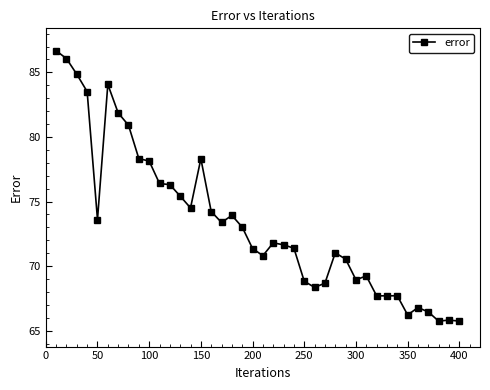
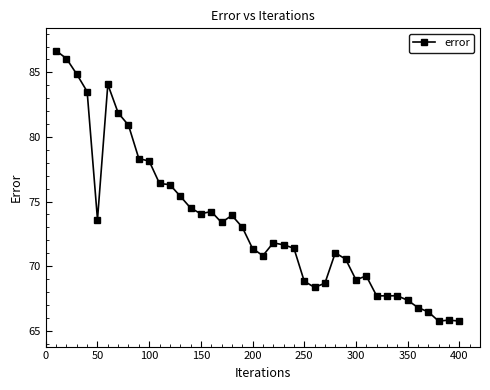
  {
    "50": 73.6,
    "100": 78.1,
-   "150": 78.3,
+   "150": 74.0,
    "200": 71.4,
    "250": 68.8,
    "300": 68.9,
-   "350": 66.2,
+   "350": 67.4,
    "400": 65.7
  }
